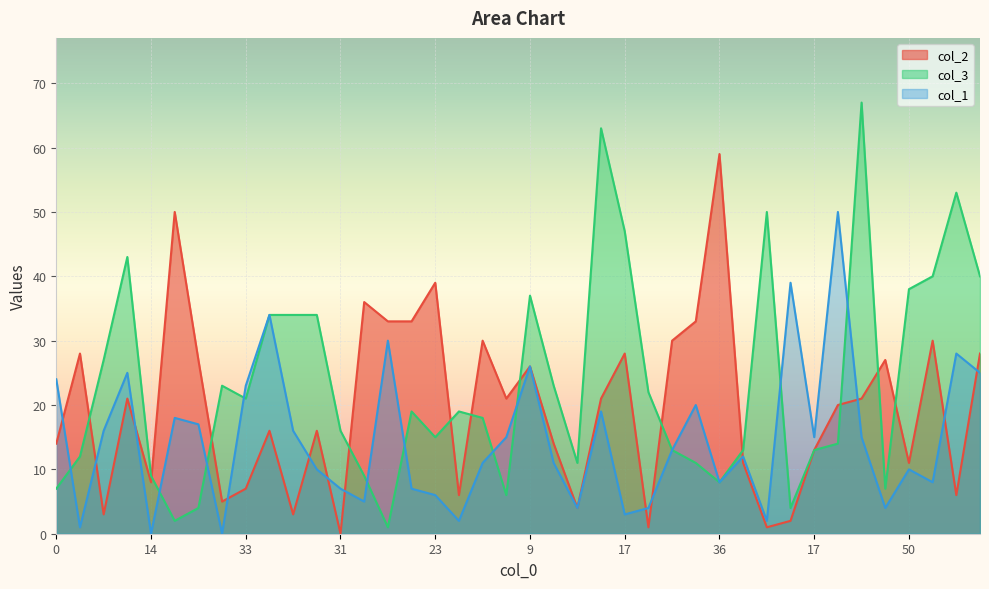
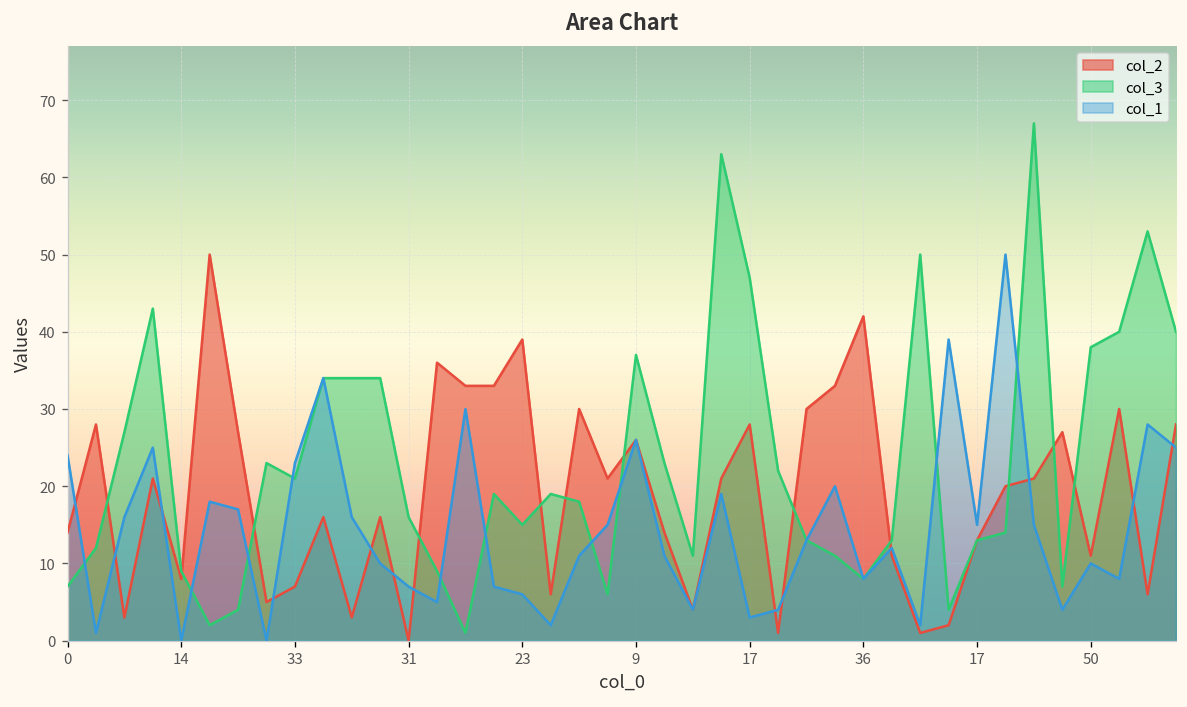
  {
    "col_2": {
      "0": 14,
-     "36": 59,
+     "36": 42,
      "50": 11
    },
    "col_3": {
      "0": 7,
      "50": 38
    },
    "col_1": {
      "0": 24,
      "50": 10
    }
  }
